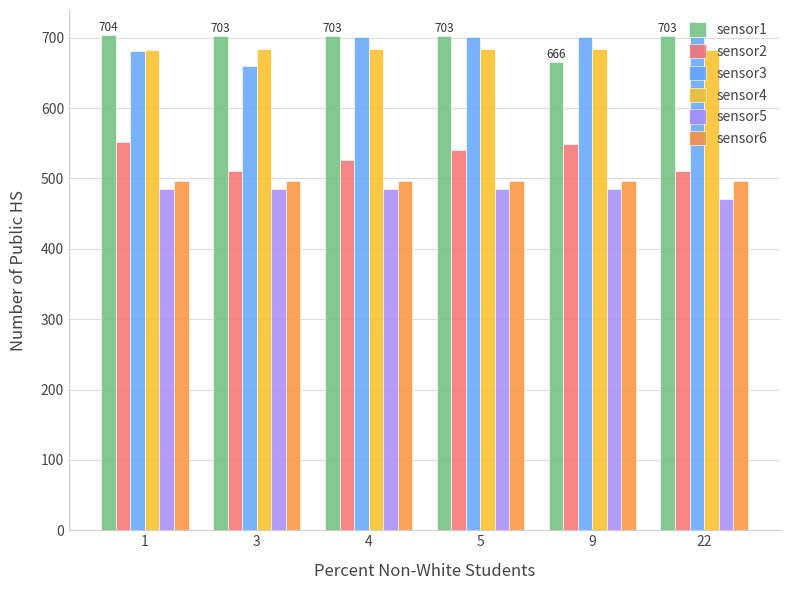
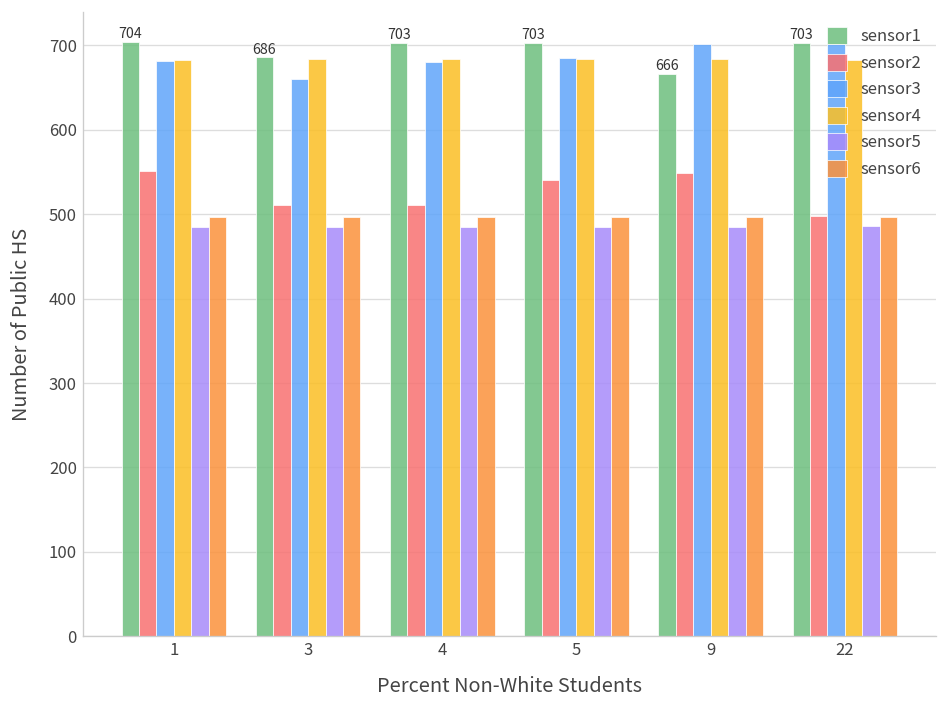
  {
    "sensor1": {
      "1": 704,
-     "3": 703,
+     "3": 686,
      "4": 703,
      "5": 703,
      "9": 666,
      "22": 703
    },
    "sensor2": {
      "1": 550,
      "3": 510,
-     "4": 530,
+     "4": 510,
      "5": 540,
      "9": 550,
-     "22": 510
+     "22": 500
    },
    "sensor3": {
      "1": 680,
      "3": 660,
-     "4": 700,
-     "5": 700,
+     "4": 680,
+     "5": 690,
      "9": 700,
      "22": 700
    },
    "sensor5": {
      "1": 480,
      "3": 480,
      "4": 480,
      "5": 480,
      "9": 480,
-     "22": 470
+     "22": 490
    }
  }
